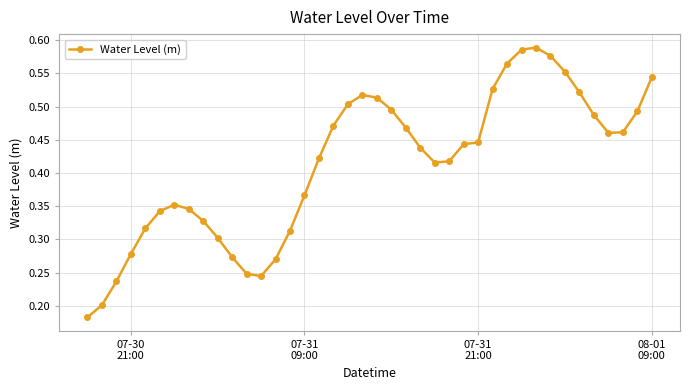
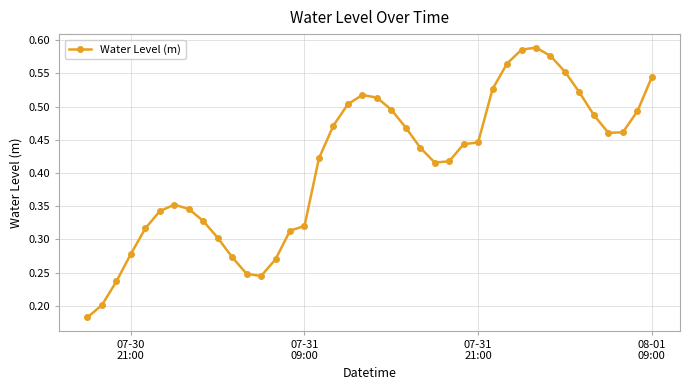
  {
    "07-30 21:00": 0.28,
-   "07-31 09:00": 0.37,
+   "07-31 09:00": 0.32,
    "07-31 21:00": 0.45,
    "08-01 09:00": 0.54
  }
